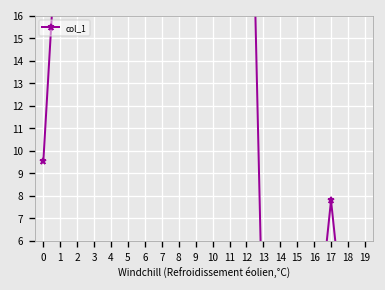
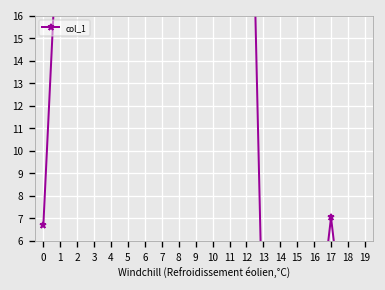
  {
-   "0": 9.6,
-   "17": 7.8
+   "0": 6.7,
+   "17": 7.0
  }
